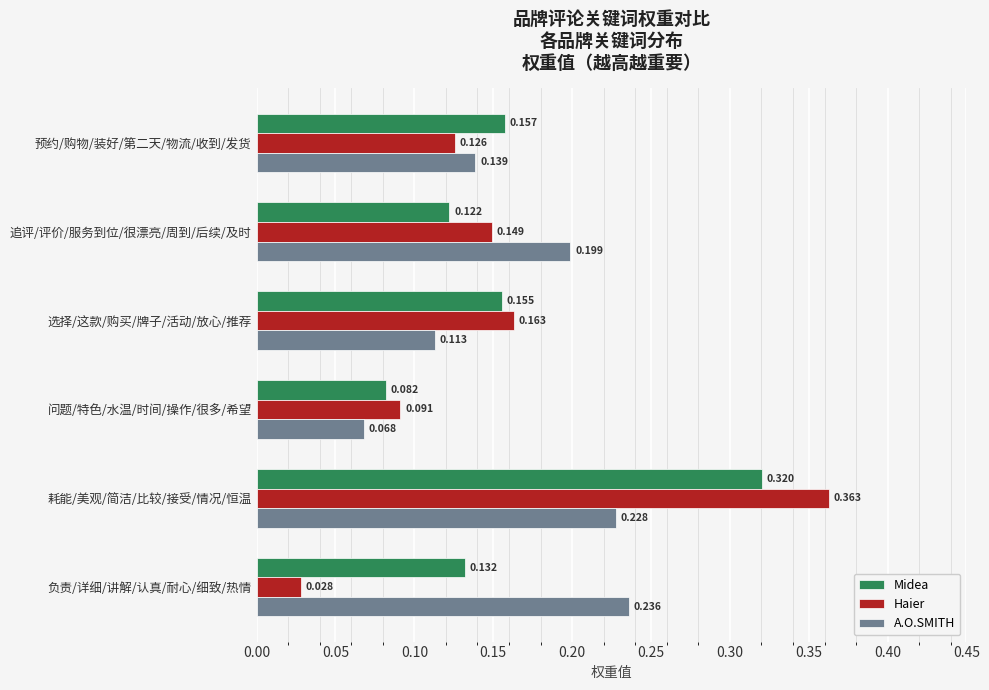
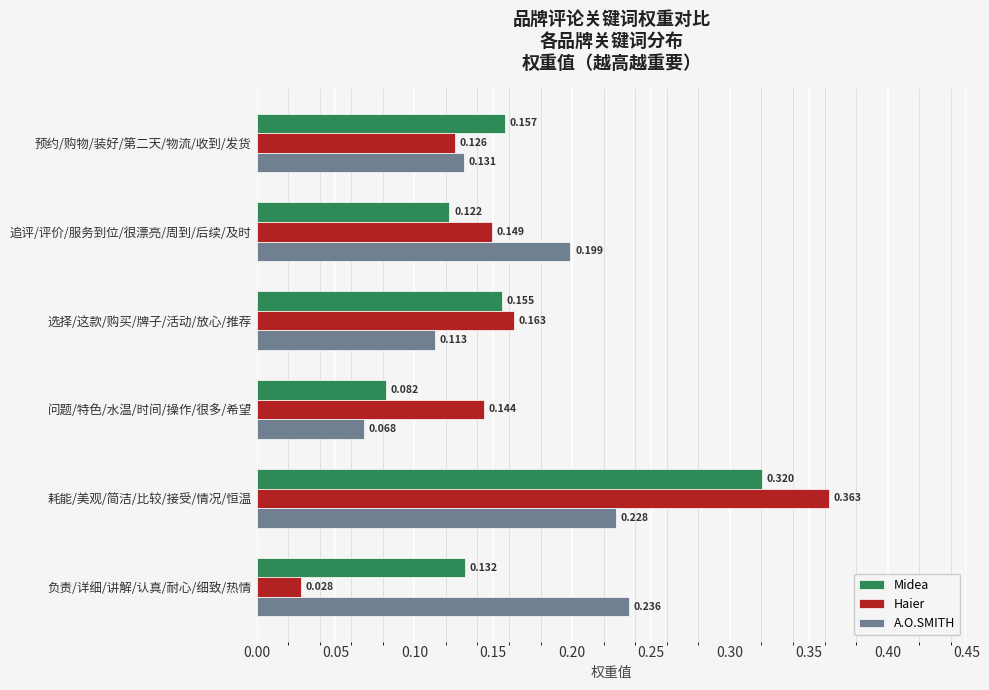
  {
    "Midea": {
      "预约/购物/装好/第二天/物流/收到/发货": 0.157,
      "追评/评价/服务到位/很漂亮/周到/后续/及时": 0.122,
      "选择/这款/购买/牌子/活动/放心/推荐": 0.155,
      "问题/特色/水温/时间/操作/很多/希望": 0.082,
      "耗能/美观/简洁/比较/接受/情况/恒温": 0.320,
      "负责/详细/讲解/认真/耐心/细致/热情": 0.132
    },
    "Haier": {
      "预约/购物/装好/第二天/物流/收到/发货": 0.126,
      "追评/评价/服务到位/很漂亮/周到/后续/及时": 0.149,
      "选择/这款/购买/牌子/活动/放心/推荐": 0.163,
-     "问题/特色/水温/时间/操作/很多/希望": 0.091,
+     "问题/特色/水温/时间/操作/很多/希望": 0.144,
      "耗能/美观/简洁/比较/接受/情况/恒温": 0.363,
      "负责/详细/讲解/认真/耐心/细致/热情": 0.028
    },
    "A.O.SMITH": {
-     "预约/购物/装好/第二天/物流/收到/发货": 0.139,
+     "预约/购物/装好/第二天/物流/收到/发货": 0.131,
      "追评/评价/服务到位/很漂亮/周到/后续/及时": 0.199,
      "选择/这款/购买/牌子/活动/放心/推荐": 0.113,
      "问题/特色/水温/时间/操作/很多/希望": 0.068,
      "耗能/美观/简洁/比较/接受/情况/恒温": 0.228,
      "负责/详细/讲解/认真/耐心/细致/热情": 0.236
    }
  }
